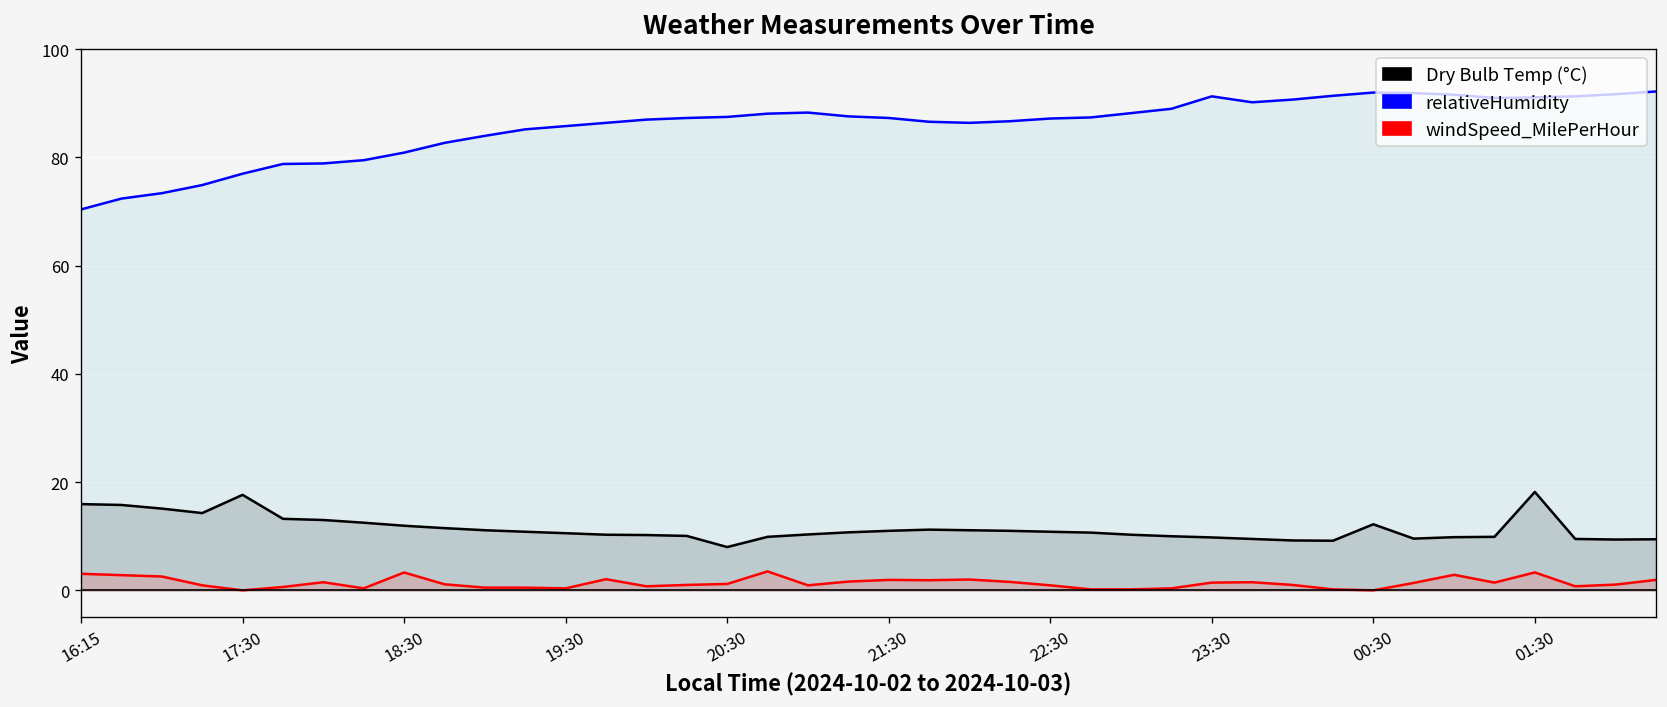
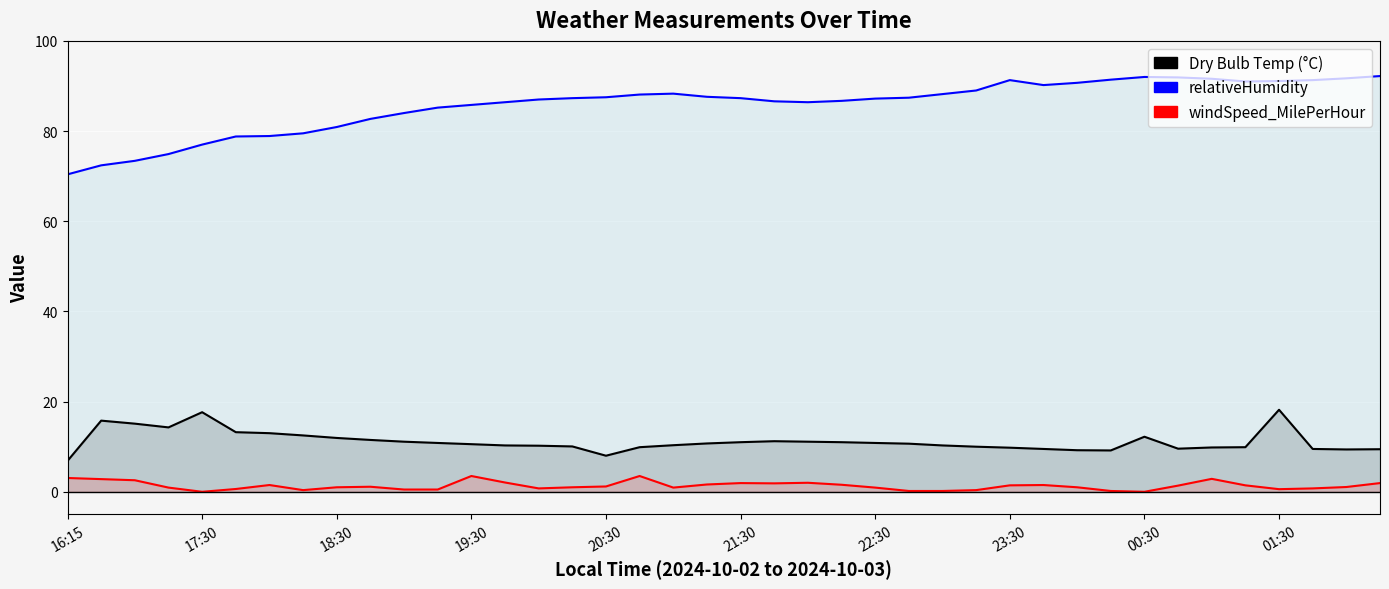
  {
    "Dry Bulb Temp (°C)": {
-     "16:15": 16,
+     "16:15": 7,
      "17:30": 18,
      "18:30": 12,
      "19:30": 11,
      "20:30": 8,
      "21:30": 11,
      "22:30": 11,
      "23:30": 10,
      "00:30": 12,
      "01:30": 18
    },
    "relativeHumidity": {
      "16:15": 70,
      "17:30": 77,
      "18:30": 81,
      "19:30": 86,
      "20:30": 88,
      "21:30": 87,
      "22:30": 87,
      "23:30": 91,
      "00:30": 92
    },
    "windSpeed_MilePerHour": {
      "16:15": 3,
      "17:30": 0,
-     "18:30": 3,
-     "19:30": 0,
+     "18:30": 1,
+     "19:30": 4,
      "20:30": 1,
      "21:30": 2,
      "22:30": 1,
      "23:30": 1,
      "00:30": 0,
-     "01:30": 3
+     "01:30": 1
    }
  }
